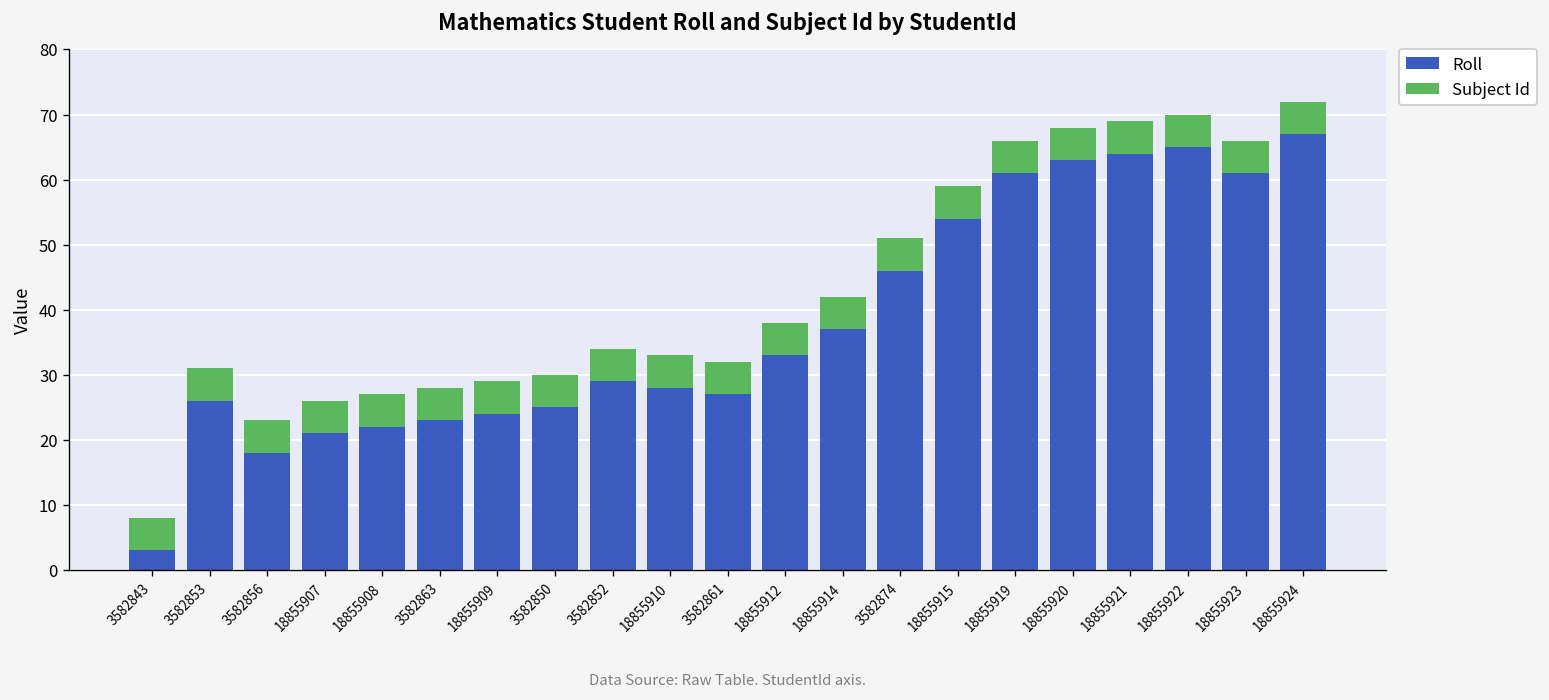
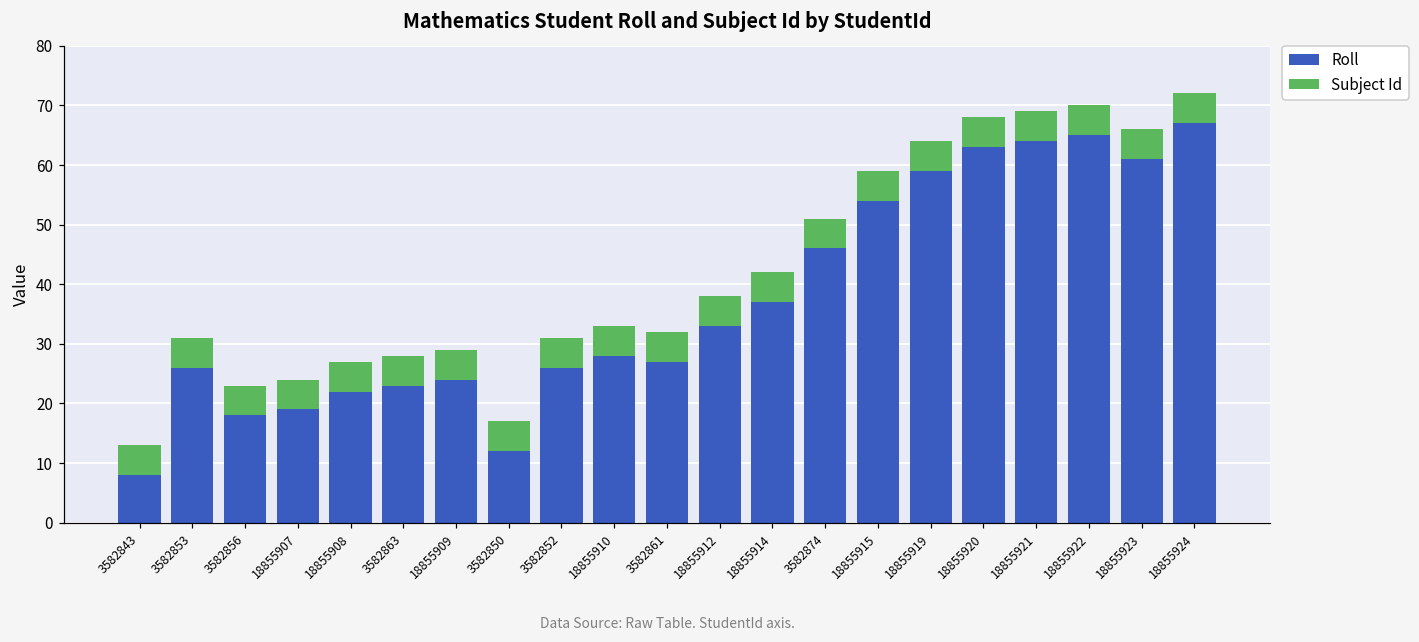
  {
    "Roll": {
-     "3582843": 3,
+     "3582843": 8,
      "3582853": 26,
      "3582856": 18,
-     "18855907": 21,
+     "18855907": 19,
      "18855908": 22,
      "3582863": 23,
      "18855909": 24,
-     "3582850": 25,
-     "3582852": 29,
+     "3582850": 12,
+     "3582852": 26,
      "18855910": 28,
      "3582861": 27,
      "18855912": 33,
      "18855914": 37,
      "3582874": 46,
      "18855915": 54,
-     "18855919": 61,
+     "18855919": 59,
      "18855920": 63,
      "18855921": 64,
      "18855922": 65,
      "18855923": 61,
      "18855924": 67
    },
    "Subject Id": {
      "3582843": 5,
      "3582853": 5,
      "3582856": 5,
      "18855907": 5,
      "18855908": 5,
      "3582863": 5,
      "18855909": 5,
      "3582850": 5,
      "3582852": 5,
      "18855910": 5,
      "3582861": 5,
      "18855912": 5,
      "18855914": 5,
      "3582874": 5,
      "18855915": 5,
      "18855919": 5,
      "18855920": 5,
      "18855921": 5,
      "18855922": 5,
      "18855923": 5,
      "18855924": 5
    }
  }
